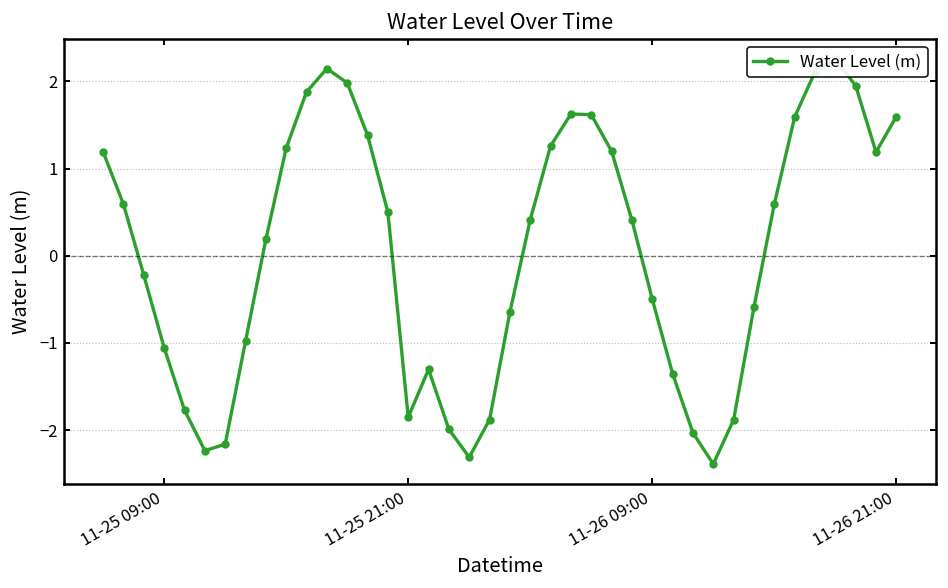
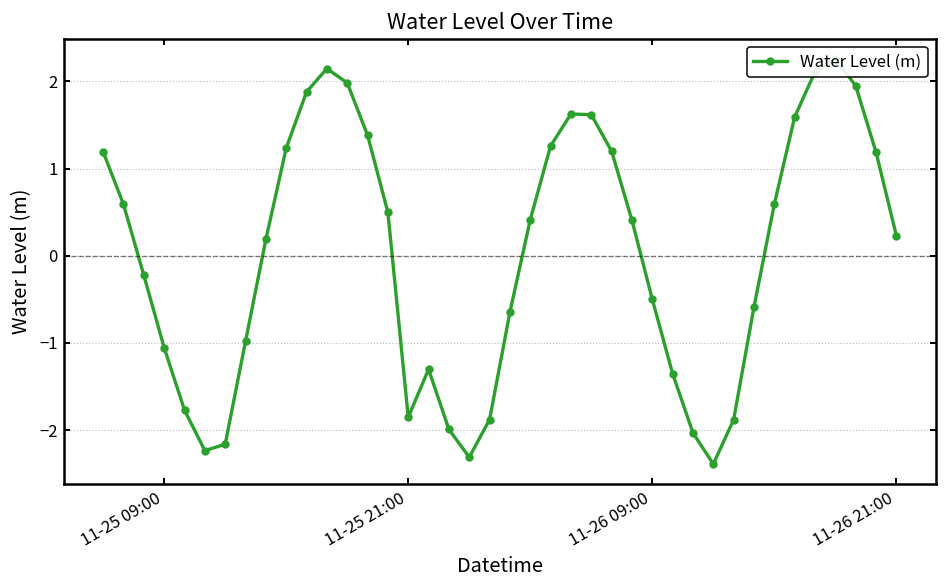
  {
    "11-25 09:00": -1.1,
    "11-25 21:00": -1.9,
    "11-26 09:00": -0.5,
-   "11-26 21:00": 1.6
+   "11-26 21:00": 0.2
  }
